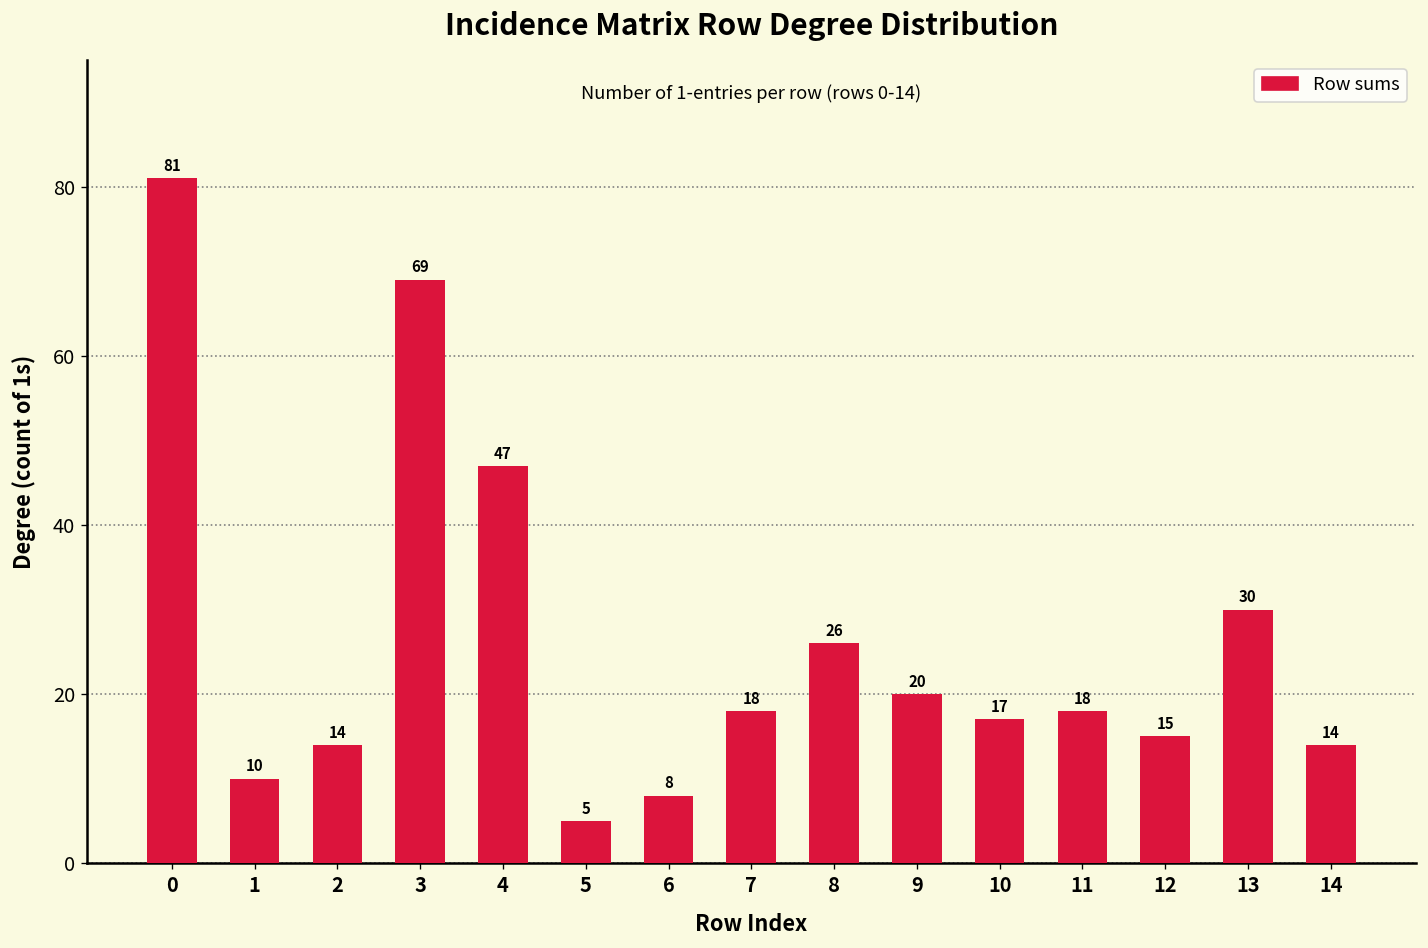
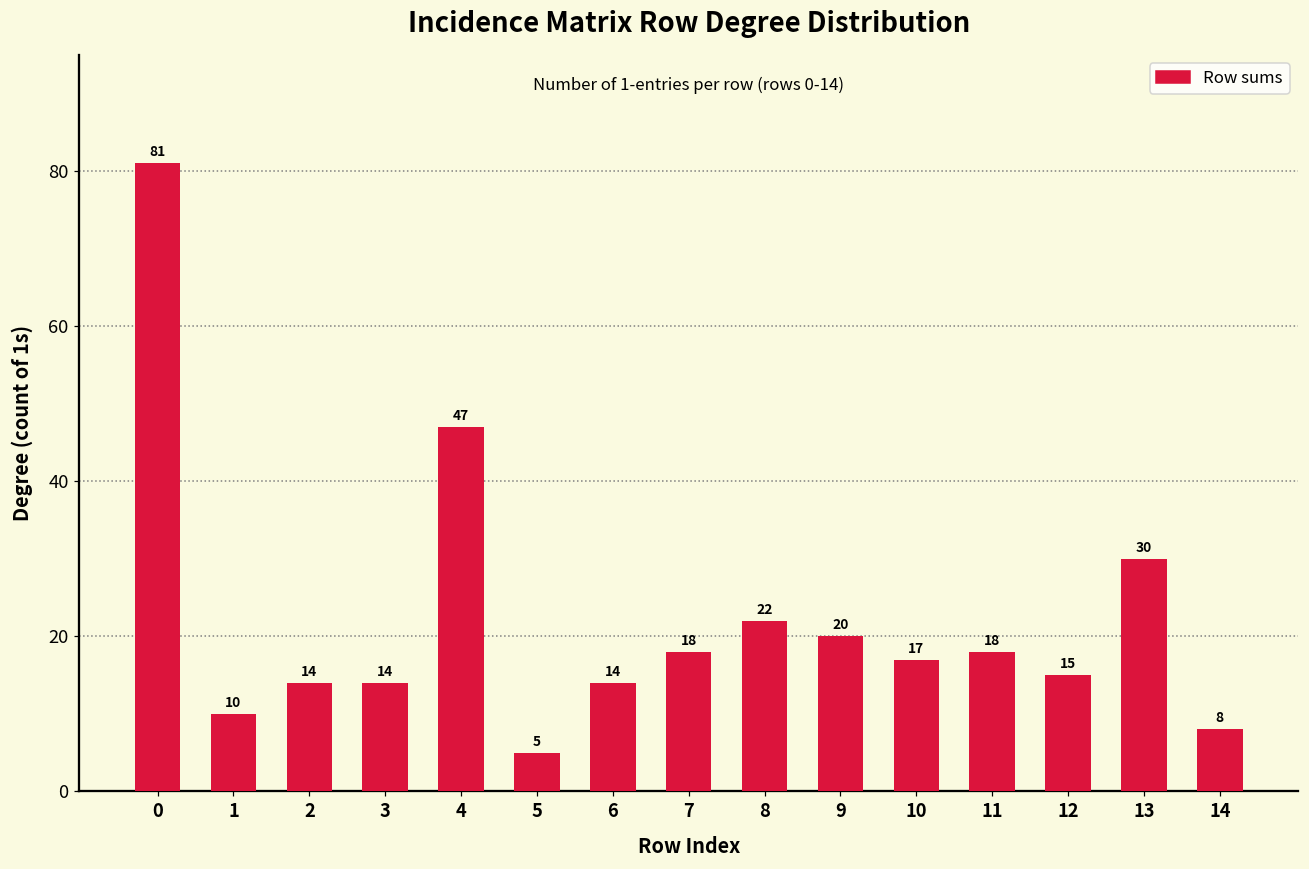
  {
    "0": 81,
    "1": 10,
    "2": 14,
-   "3": 69,
+   "3": 14,
    "4": 47,
    "5": 5,
-   "6": 8,
+   "6": 14,
    "7": 18,
-   "8": 26,
+   "8": 22,
    "9": 20,
    "10": 17,
    "11": 18,
    "12": 15,
    "13": 30,
-   "14": 14
+   "14": 8
  }
